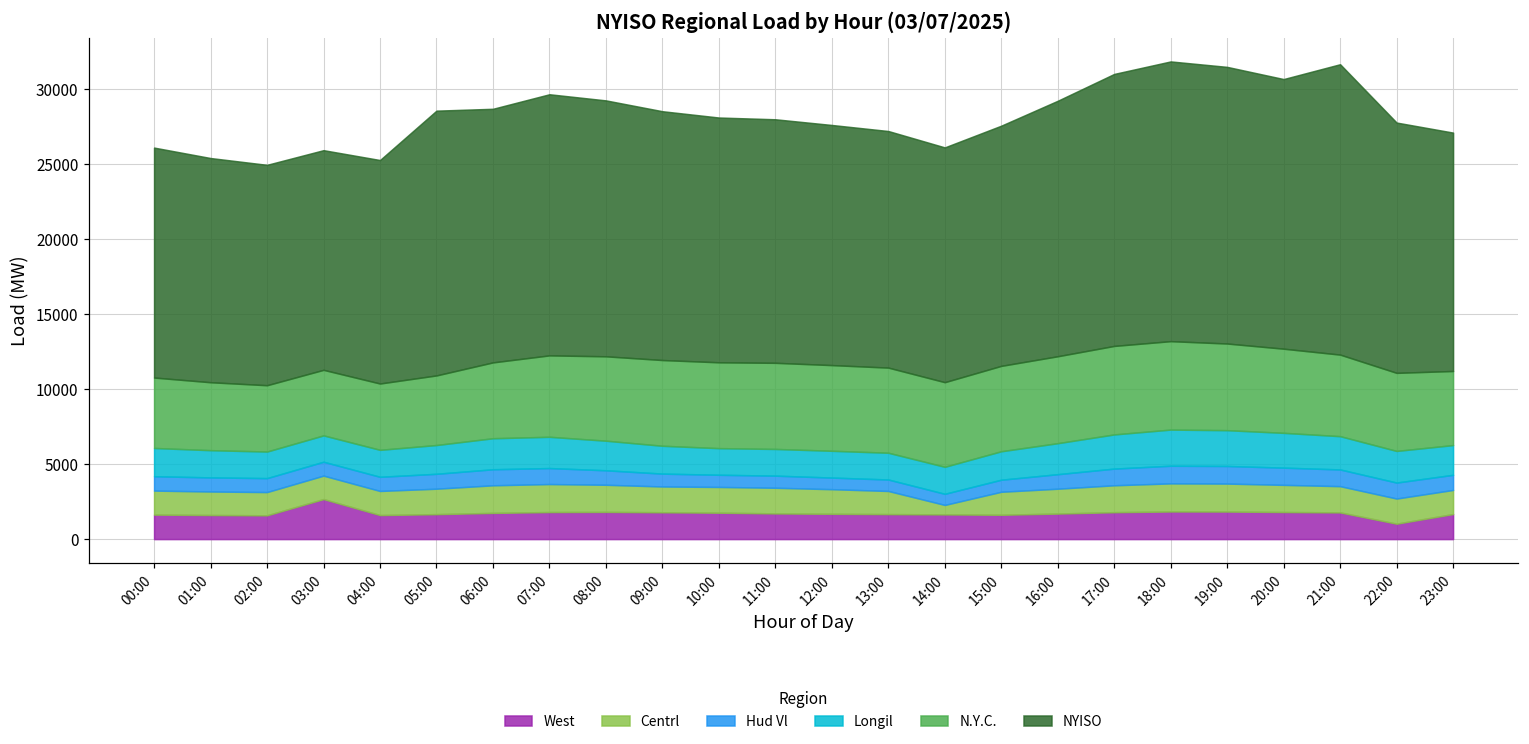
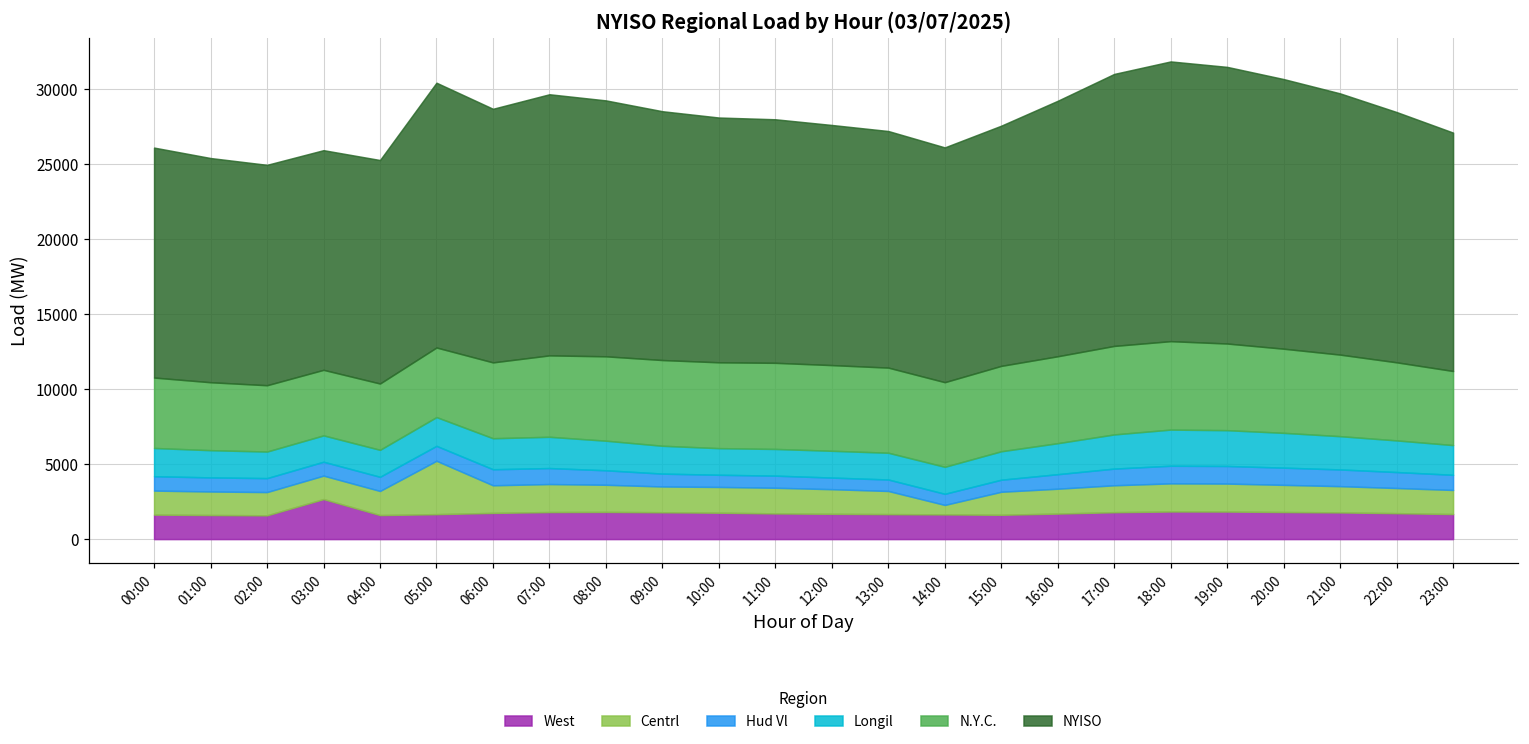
  {
    "West": {
      "00:00": 1600,
      "01:00": 1600,
      "02:00": 1600,
      "03:00": 2700,
      "04:00": 1600,
      "05:00": 1700,
      "06:00": 1700,
      "07:00": 1800,
      "08:00": 1800,
      "09:00": 1800,
      "10:00": 1800,
      "11:00": 1700,
      "12:00": 1700,
      "13:00": 1700,
      "14:00": 1600,
      "15:00": 1600,
      "16:00": 1700,
      "17:00": 1800,
      "18:00": 1800,
      "19:00": 1800,
      "20:00": 1800,
      "21:00": 1800,
-     "22:00": 1000,
+     "22:00": 1700,
      "23:00": 1700
    },
    "Centrl": {
      "00:00": 1600,
      "01:00": 1600,
      "02:00": 1600,
      "03:00": 1600,
      "04:00": 1600,
-     "05:00": 1700,
+     "05:00": 3600,
      "06:00": 1800,
      "07:00": 1900,
      "08:00": 1800,
      "09:00": 1700,
      "10:00": 1700,
      "11:00": 1700,
      "12:00": 1600,
      "13:00": 1500,
      "14:00": 600,
      "15:00": 1500,
      "16:00": 1700,
      "17:00": 1800,
      "18:00": 1900,
      "19:00": 1900,
      "20:00": 1800,
      "21:00": 1700,
      "22:00": 1700,
      "23:00": 1600
    },
    "N.Y.C.": {
      "00:00": 4700,
      "01:00": 4500,
      "02:00": 4400,
      "03:00": 4400,
      "04:00": 4400,
      "05:00": 4600,
      "06:00": 5100,
      "07:00": 5400,
      "08:00": 5600,
      "09:00": 5700,
      "10:00": 5700,
      "11:00": 5700,
      "12:00": 5700,
      "13:00": 5700,
      "14:00": 5600,
      "15:00": 5700,
      "16:00": 5800,
      "17:00": 5900,
      "18:00": 5900,
      "19:00": 5800,
      "20:00": 5600,
      "21:00": 5400,
      "22:00": 5200,
      "23:00": 4900
    },
    "NYISO": {
      "00:00": 15300,
      "01:00": 14900,
      "02:00": 14700,
      "03:00": 14600,
      "04:00": 14900,
      "05:00": 17700,
      "06:00": 16900,
      "07:00": 17400,
      "08:00": 17100,
      "09:00": 16600,
      "10:00": 16300,
      "11:00": 16200,
      "12:00": 16000,
      "13:00": 15800,
      "14:00": 15700,
      "15:00": 16000,
      "16:00": 17000,
      "17:00": 18100,
      "18:00": 18600,
      "19:00": 18400,
      "20:00": 18000,
-     "21:00": 19400,
+     "21:00": 17400,
      "22:00": 16700,
      "23:00": 15900
    }
  }
